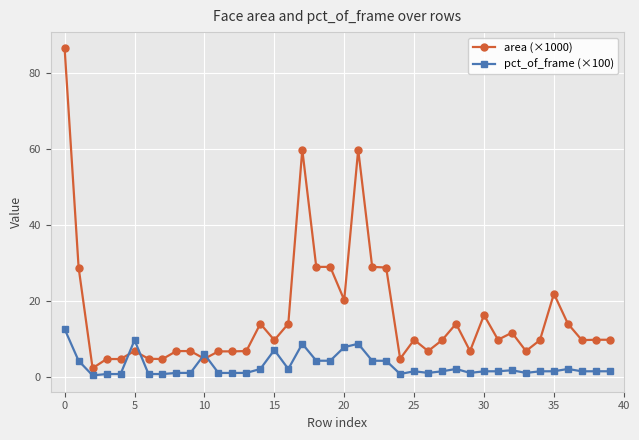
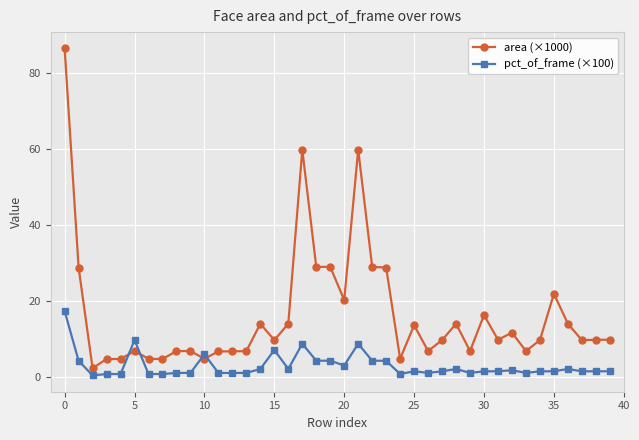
  {
    "area (×1000)": {
      "0": 86,
      "5": 7,
      "10": 5,
      "15": 10,
      "20": 20,
-     "25": 10,
+     "25": 14,
      "30": 16,
      "35": 22
    },
    "pct_of_frame (×100)": {
-     "0": 13,
+     "0": 17,
      "5": 10,
      "10": 6,
      "15": 7,
-     "20": 8,
+     "20": 3,
      "25": 1,
      "30": 1,
      "35": 1
    }
  }
